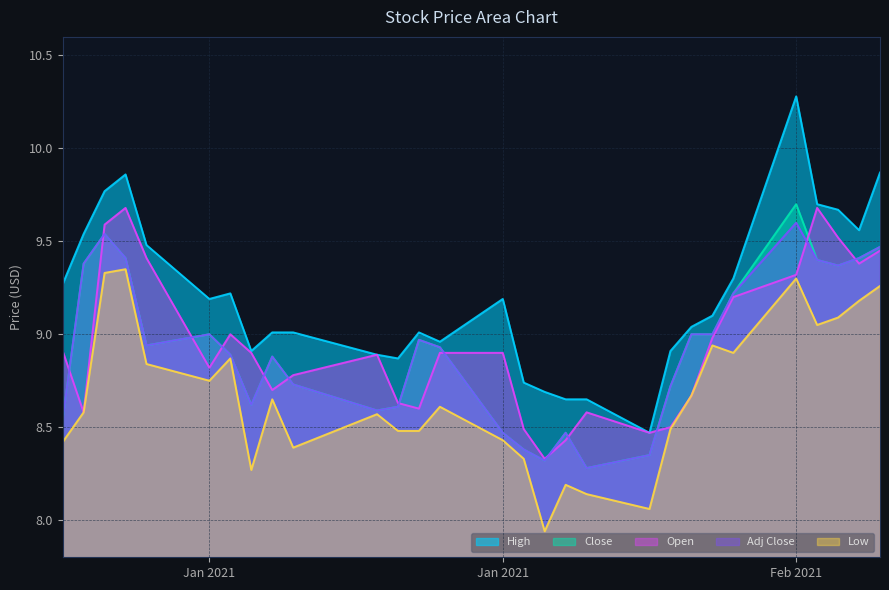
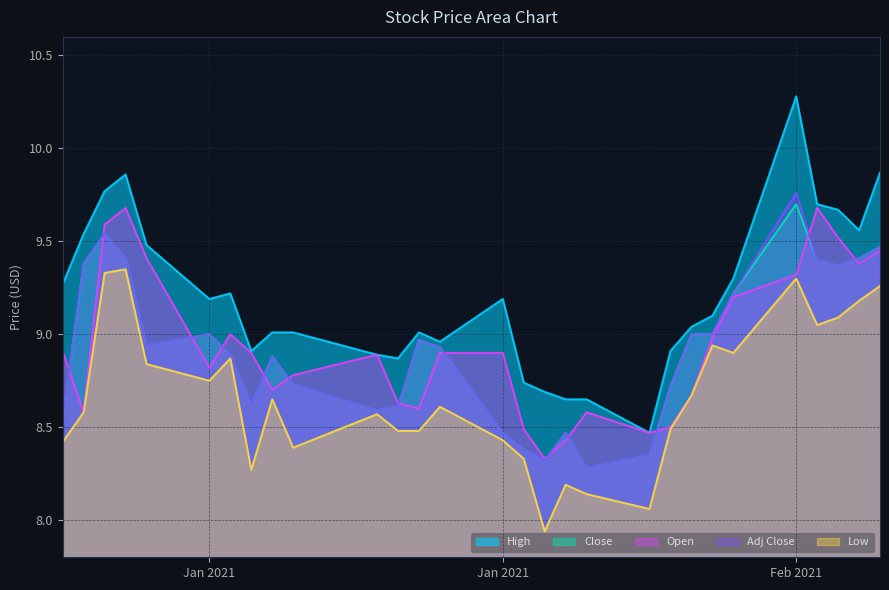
  {
    "High": {
      "Feb 2021": 10.28
    },
    "Close": {
      "Feb 2021": 9.70
    },
    "Open": {
      "Feb 2021": 9.32
    },
    "Adj Close": {
-     "Feb 2021": 9.60
+     "Feb 2021": 9.76
    },
    "Low": {
      "Feb 2021": 9.30
    }
  }
